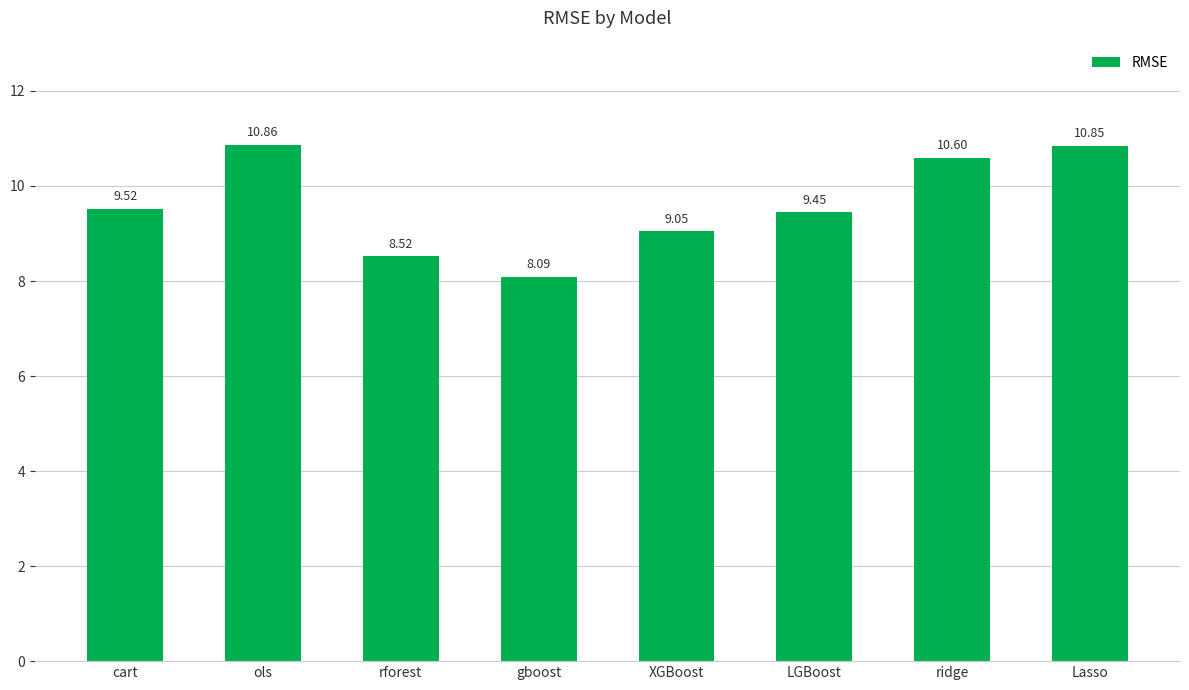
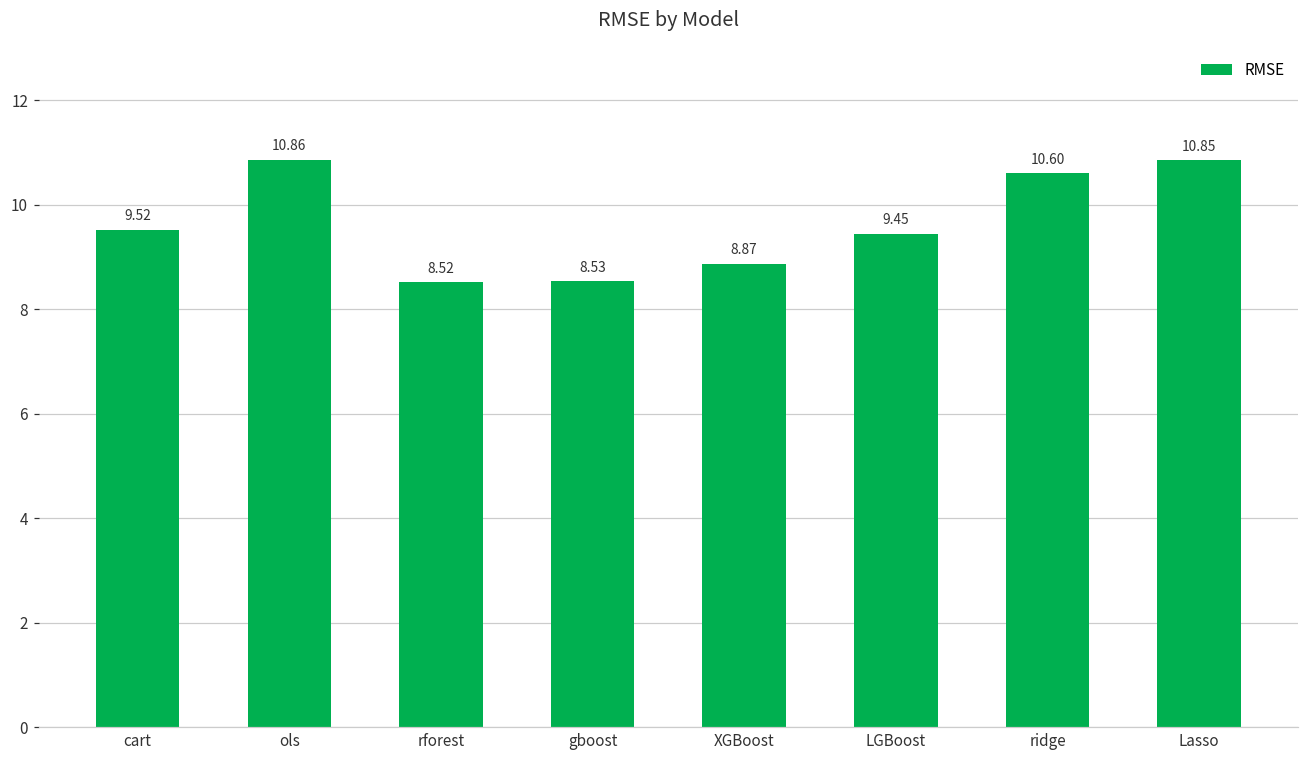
  {
    "cart": 9.52,
    "ols": 10.86,
    "rforest": 8.52,
-   "gboost": 8.09,
-   "XGBoost": 9.05,
+   "gboost": 8.53,
+   "XGBoost": 8.87,
    "LGBoost": 9.45,
    "ridge": 10.60,
    "Lasso": 10.85
  }
